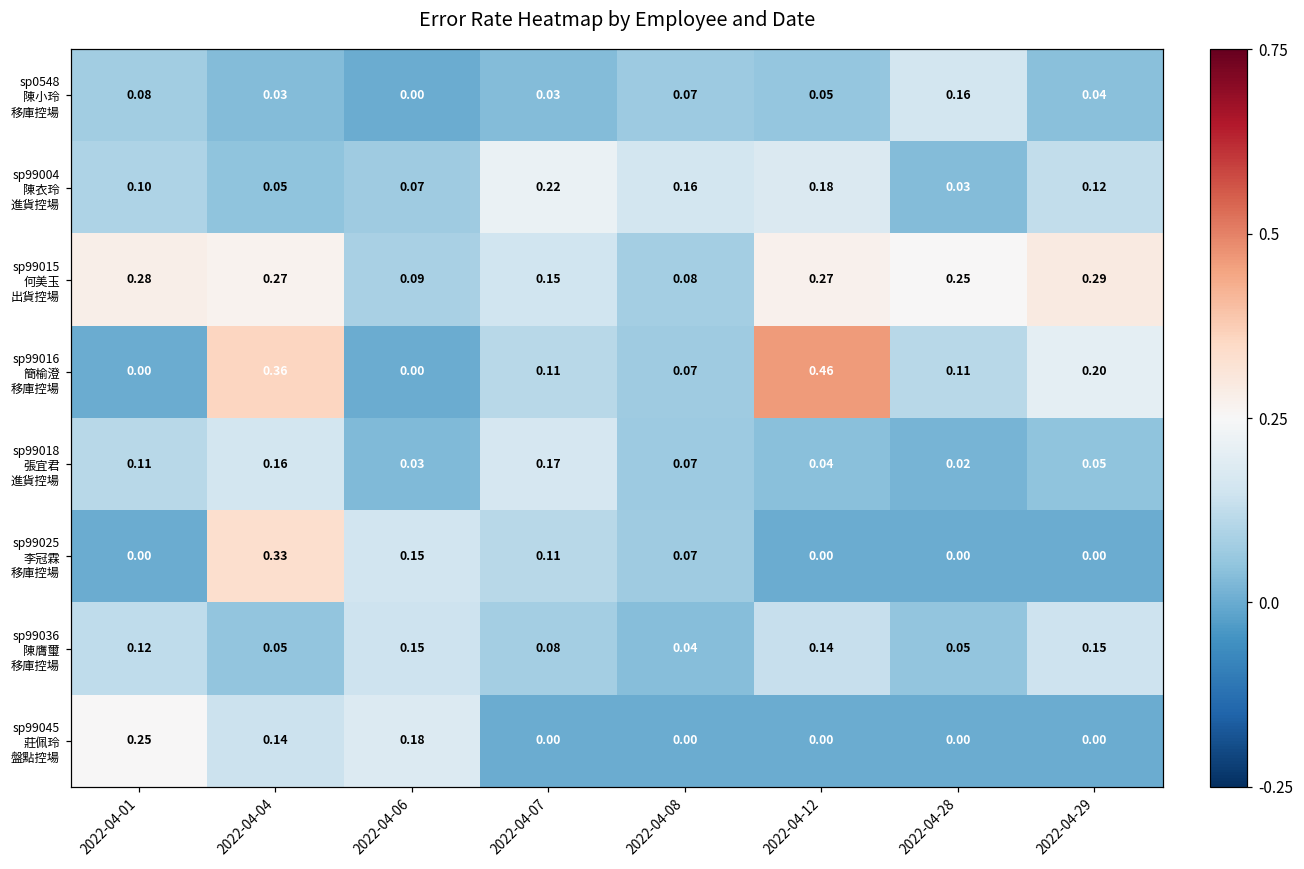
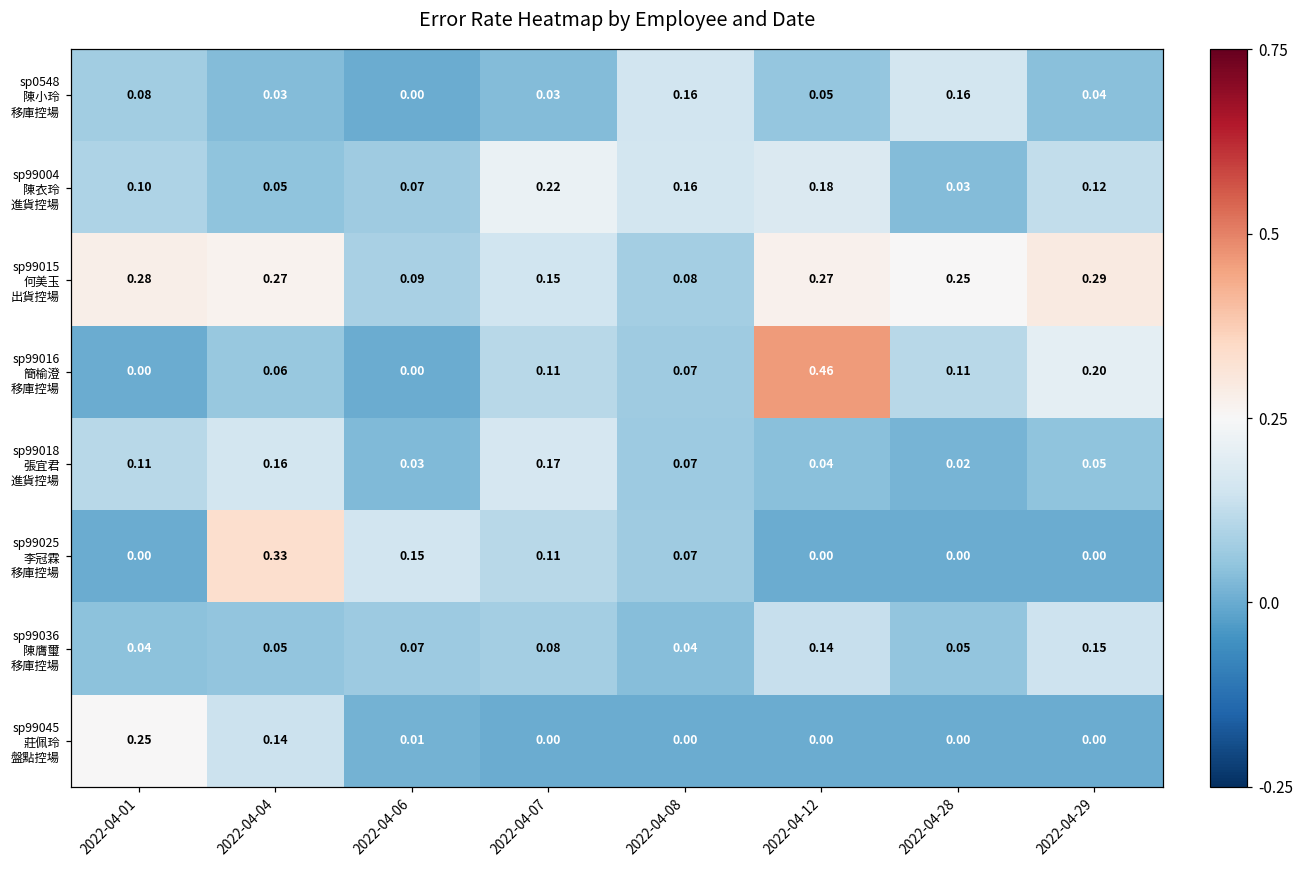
  {
    "sp0548 陳小玲 移庫控場": {
      "2022-04-01": 0.08,
      "2022-04-04": 0.03,
      "2022-04-06": 0.00,
      "2022-04-07": 0.03,
-     "2022-04-08": 0.07,
+     "2022-04-08": 0.16,
      "2022-04-12": 0.05,
      "2022-04-28": 0.16,
      "2022-04-29": 0.04
    },
    "sp99004 陳衣玲 進貨控場": {
      "2022-04-01": 0.10,
      "2022-04-04": 0.05,
      "2022-04-06": 0.07,
      "2022-04-07": 0.22,
      "2022-04-08": 0.16,
      "2022-04-12": 0.18,
      "2022-04-28": 0.03,
      "2022-04-29": 0.12
    },
    "sp99015 何美玉 出貨控場": {
      "2022-04-01": 0.28,
      "2022-04-04": 0.27,
      "2022-04-06": 0.09,
      "2022-04-07": 0.15,
      "2022-04-08": 0.08,
      "2022-04-12": 0.27,
      "2022-04-28": 0.25,
      "2022-04-29": 0.29
    },
    "sp99016 簡榆澄 移庫控場": {
      "2022-04-01": 0.00,
-     "2022-04-04": 0.36,
+     "2022-04-04": 0.06,
      "2022-04-06": 0.00,
      "2022-04-07": 0.11,
      "2022-04-08": 0.07,
      "2022-04-12": 0.46,
      "2022-04-28": 0.11,
      "2022-04-29": 0.20
    },
    "sp99018 張宜君 進貨控場": {
      "2022-04-01": 0.11,
      "2022-04-04": 0.16,
      "2022-04-06": 0.03,
      "2022-04-07": 0.17,
      "2022-04-08": 0.07,
      "2022-04-12": 0.04,
      "2022-04-28": 0.02,
      "2022-04-29": 0.05
    },
    "sp99025 李冠霖 移庫控場": {
      "2022-04-01": 0.00,
      "2022-04-04": 0.33,
      "2022-04-06": 0.15,
      "2022-04-07": 0.11,
      "2022-04-08": 0.07,
      "2022-04-12": 0.00,
      "2022-04-28": 0.00,
      "2022-04-29": 0.00
    },
    "sp99036 陳膺璽 移庫控場": {
-     "2022-04-01": 0.12,
+     "2022-04-01": 0.04,
      "2022-04-04": 0.05,
-     "2022-04-06": 0.15,
+     "2022-04-06": 0.07,
      "2022-04-07": 0.08,
      "2022-04-08": 0.04,
      "2022-04-12": 0.14,
      "2022-04-28": 0.05,
      "2022-04-29": 0.15
    },
    "sp99045 莊佩玲 盤點控場": {
      "2022-04-01": 0.25,
      "2022-04-04": 0.14,
-     "2022-04-06": 0.18,
+     "2022-04-06": 0.01,
      "2022-04-07": 0.00,
      "2022-04-08": 0.00,
      "2022-04-12": 0.00,
      "2022-04-28": 0.00,
      "2022-04-29": 0.00
    }
  }
